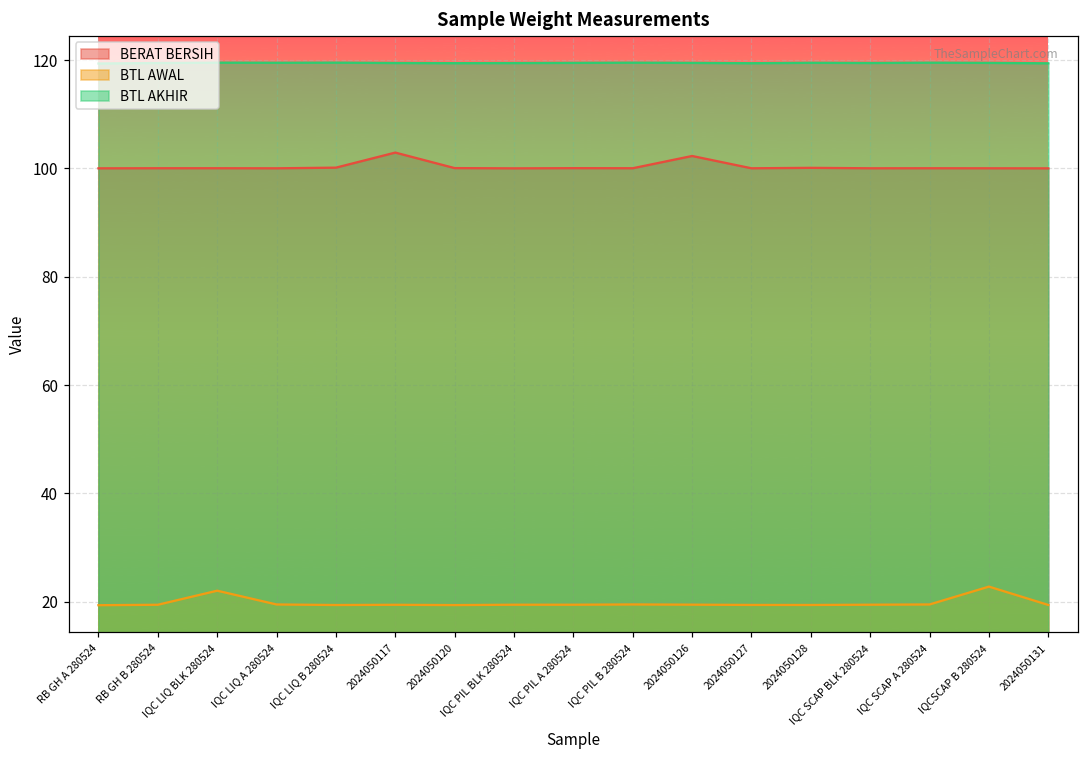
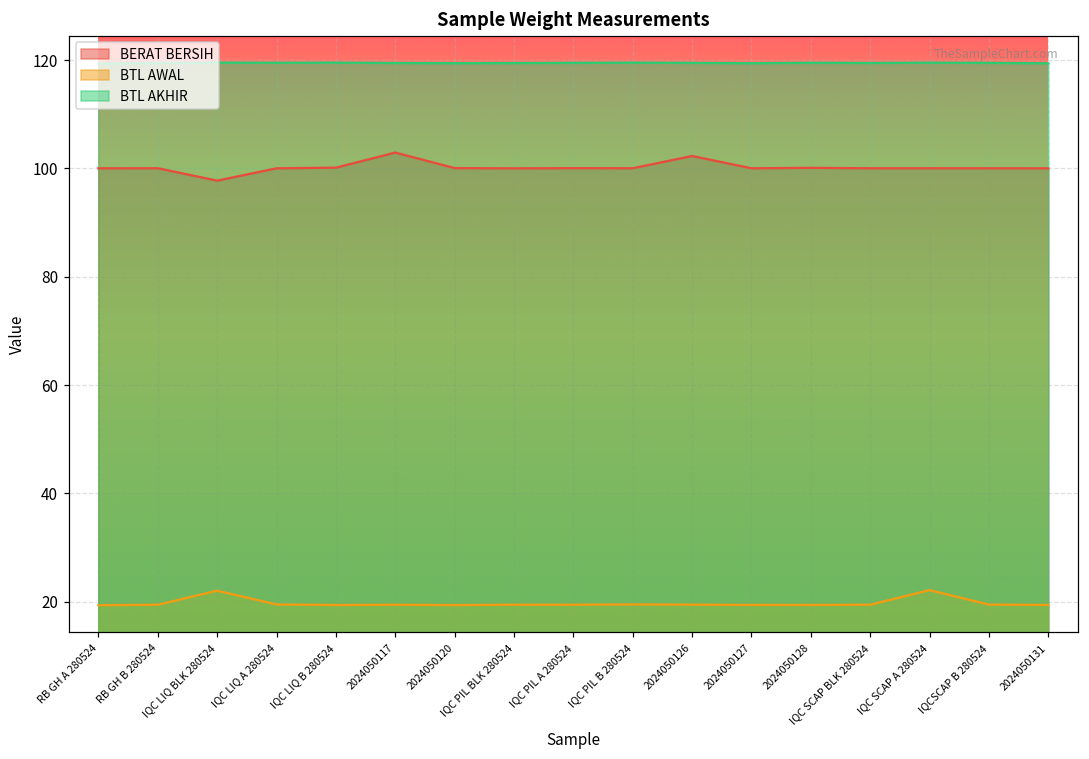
  {
    "BERAT BERSIH": {
      "RB GH A 280524": 100,
      "RB GH B 280524": 100,
-     "IQC LIQ BLK 280524": 100,
+     "IQC LIQ BLK 280524": 98,
      "IQC LIQ A 280524": 100,
      "IQC LIQ B 280524": 100,
      "2024050117": 103,
      "2024050120": 100,
      "IQC PIL BLK 280524": 100,
      "IQC PIL A 280524": 100,
      "IQC PIL B 280524": 100,
      "2024050126": 102,
      "2024050127": 100,
      "2024050128": 100,
      "IQC SCAP BLK 280524": 100,
      "IQC SCAP A 280524": 100,
      "IQCSCAP B 280524": 100,
      "2024050131": 100
    },
    "BTL AWAL": {
      "RB GH A 280524": 19,
      "RB GH B 280524": 19,
      "IQC LIQ BLK 280524": 22,
      "IQC LIQ A 280524": 19,
      "IQC LIQ B 280524": 19,
      "2024050117": 19,
      "2024050120": 19,
      "IQC PIL BLK 280524": 19,
      "IQC PIL A 280524": 19,
      "IQC PIL B 280524": 19,
      "2024050126": 19,
      "2024050127": 19,
      "2024050128": 19,
      "IQC SCAP BLK 280524": 19,
-     "IQC SCAP A 280524": 19,
-     "IQCSCAP B 280524": 23,
+     "IQC SCAP A 280524": 22,
+     "IQCSCAP B 280524": 19,
      "2024050131": 19
    },
    "BTL AKHIR": {
      "IQC LIQ A 280524": 120,
      "IQC LIQ B 280524": 120,
      "2024050117": 119,
      "2024050120": 119,
      "IQC PIL BLK 280524": 119,
      "IQC PIL A 280524": 119,
      "IQC PIL B 280524": 120,
      "2024050126": 119,
      "2024050127": 119,
      "2024050128": 120,
      "IQC SCAP BLK 280524": 119,
      "IQC SCAP A 280524": 120,
      "IQCSCAP B 280524": 119,
      "2024050131": 119
    }
  }
